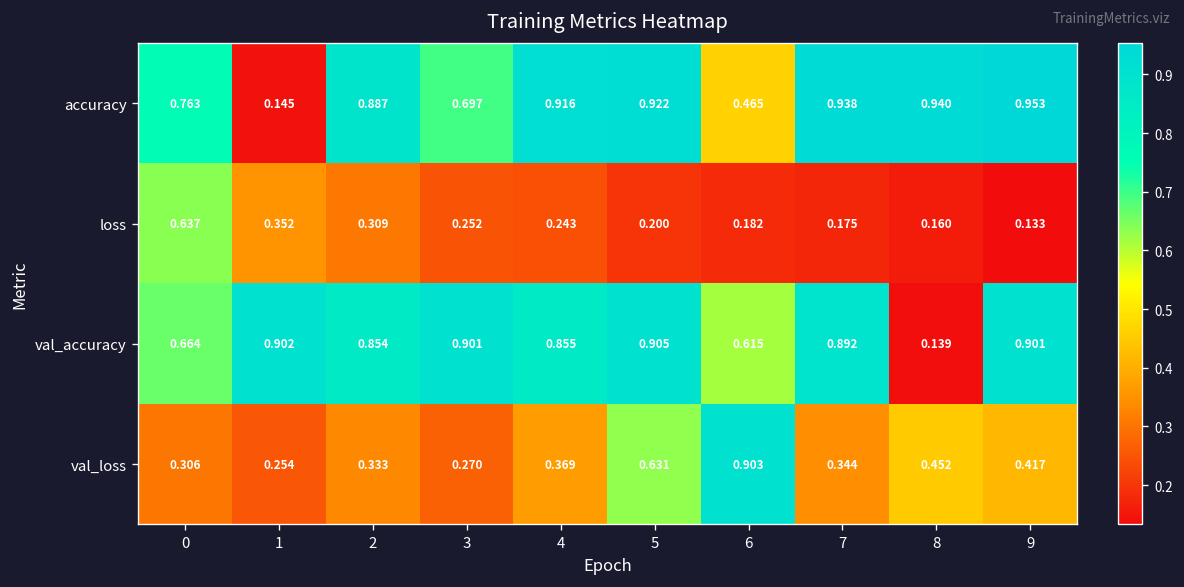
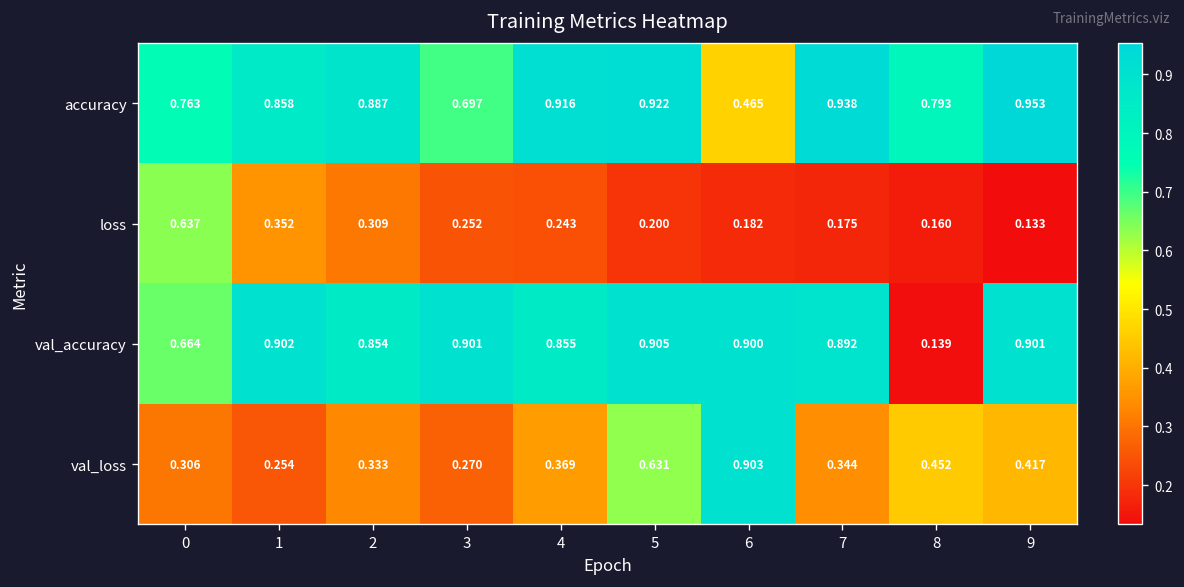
  {
    "accuracy": {
      "0": 0.763,
-     "1": 0.145,
+     "1": 0.858,
      "2": 0.887,
      "3": 0.697,
      "4": 0.916,
      "5": 0.922,
      "6": 0.465,
      "7": 0.938,
-     "8": 0.940,
+     "8": 0.793,
      "9": 0.953
    },
    "loss": {
      "0": 0.637,
      "1": 0.352,
      "2": 0.309,
      "3": 0.252,
      "4": 0.243,
      "5": 0.200,
      "6": 0.182,
      "7": 0.175,
      "8": 0.160,
      "9": 0.133
    },
    "val_accuracy": {
      "0": 0.664,
      "1": 0.902,
      "2": 0.854,
      "3": 0.901,
      "4": 0.855,
      "5": 0.905,
-     "6": 0.615,
+     "6": 0.900,
      "7": 0.892,
      "8": 0.139,
      "9": 0.901
    },
    "val_loss": {
      "0": 0.306,
      "1": 0.254,
      "2": 0.333,
      "3": 0.270,
      "4": 0.369,
      "5": 0.631,
      "6": 0.903,
      "7": 0.344,
      "8": 0.452,
      "9": 0.417
    }
  }
